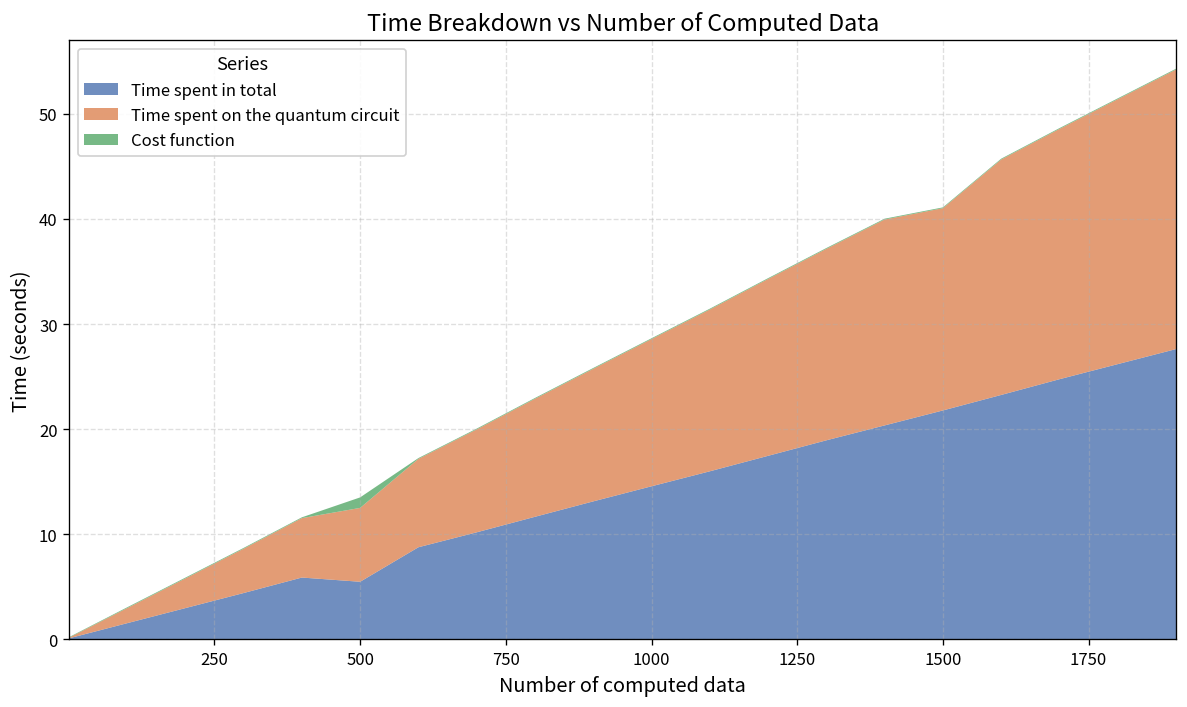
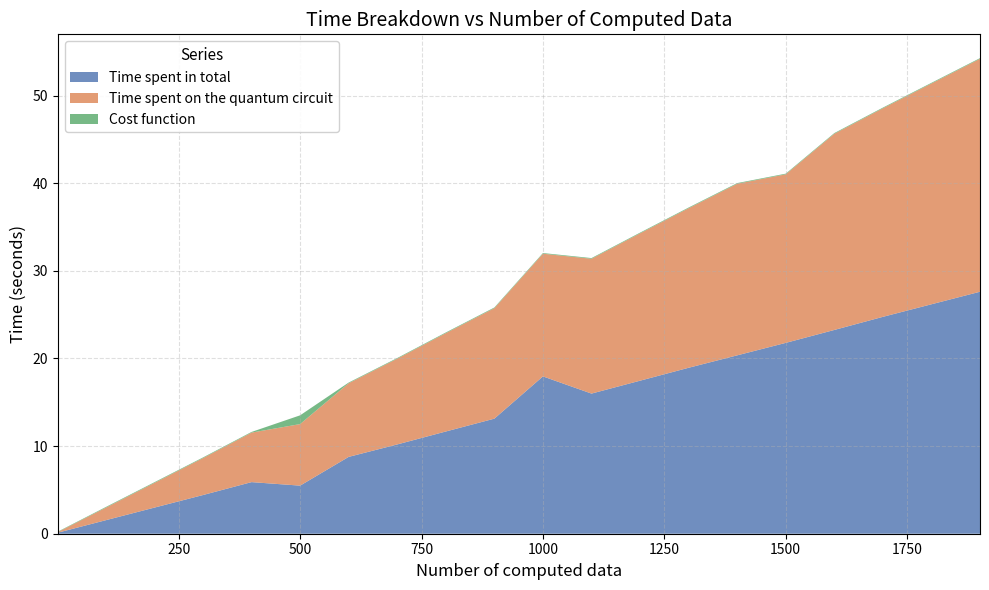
  {
    "Time spent in total": {
      "500": 5,
-     "1000": 15,
+     "1000": 18,
      "1500": 22
    },
    "Time spent on the quantum circuit": {
      "500": 7
    },
    "Cost function": {
      "500": 1
    }
  }
